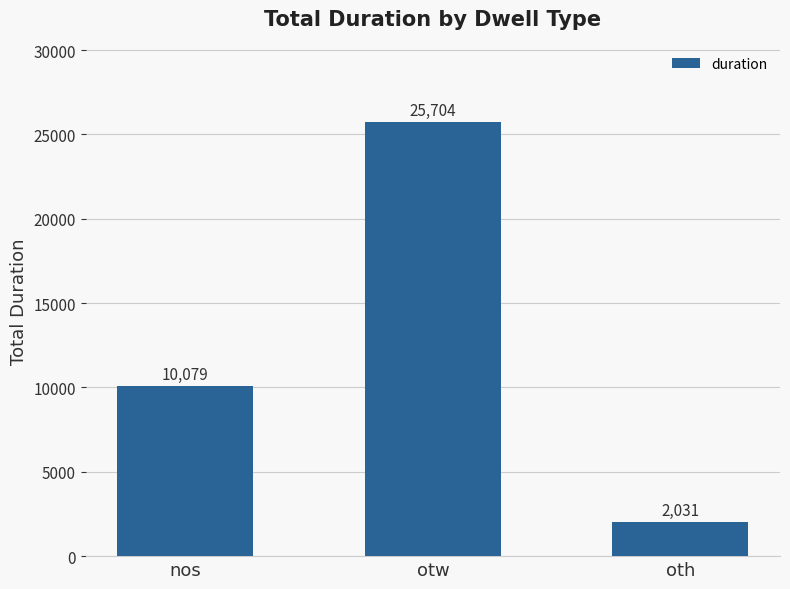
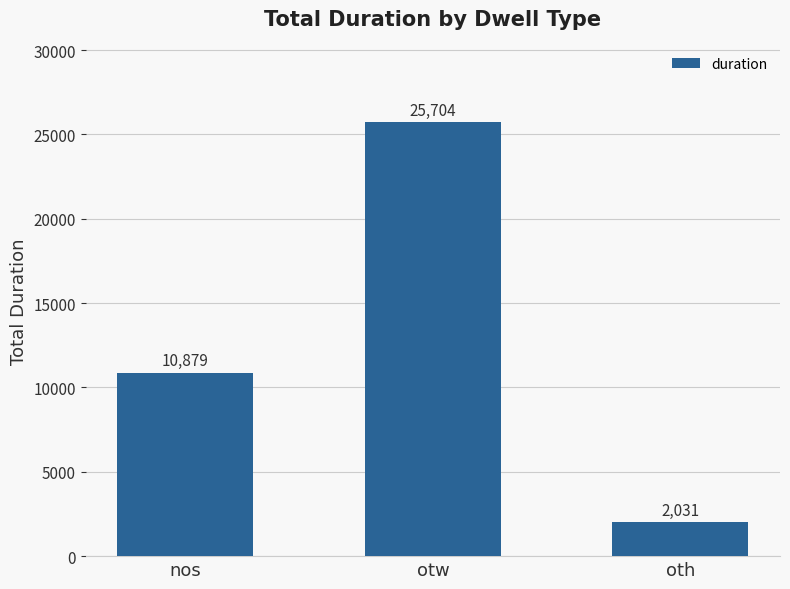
  {
-   "nos": "10,079",
+   "nos": "10,879",
    "otw": "25,704",
    "oth": "2,031"
  }
